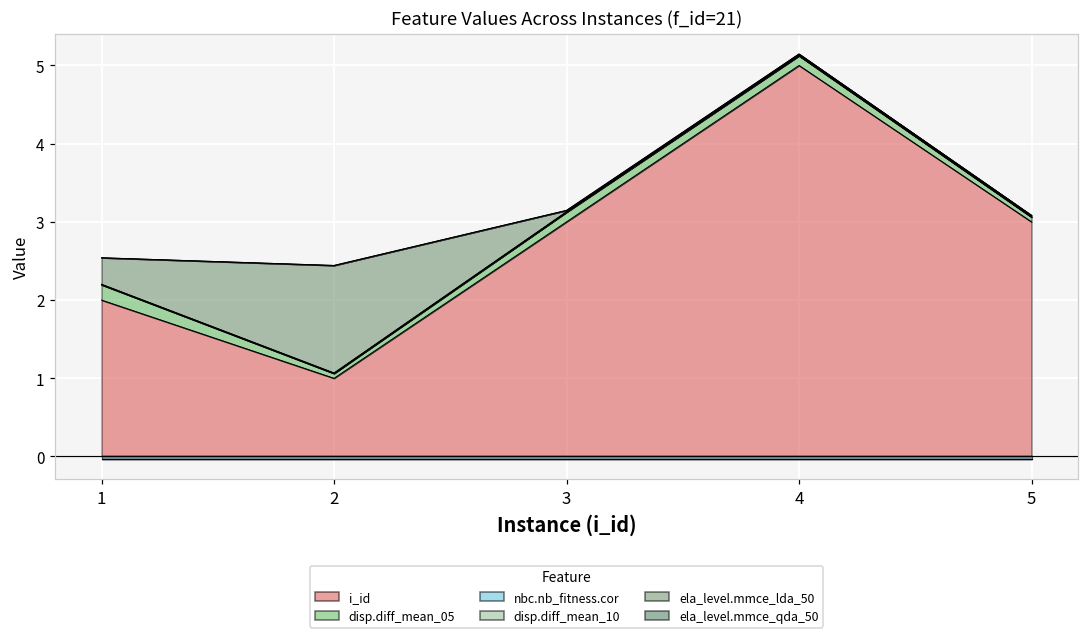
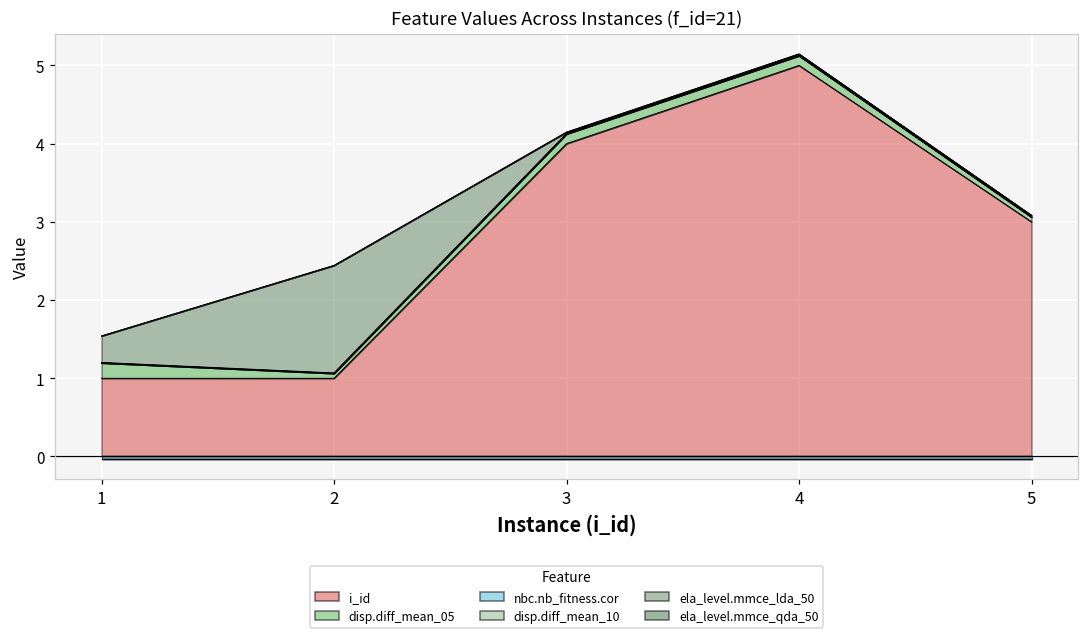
  {
    "i_id": {
-     "1": 2,
+     "1": 1,
      "2": 1,
-     "3": 3,
+     "3": 4,
      "4": 5,
      "5": 3
    }
  }
